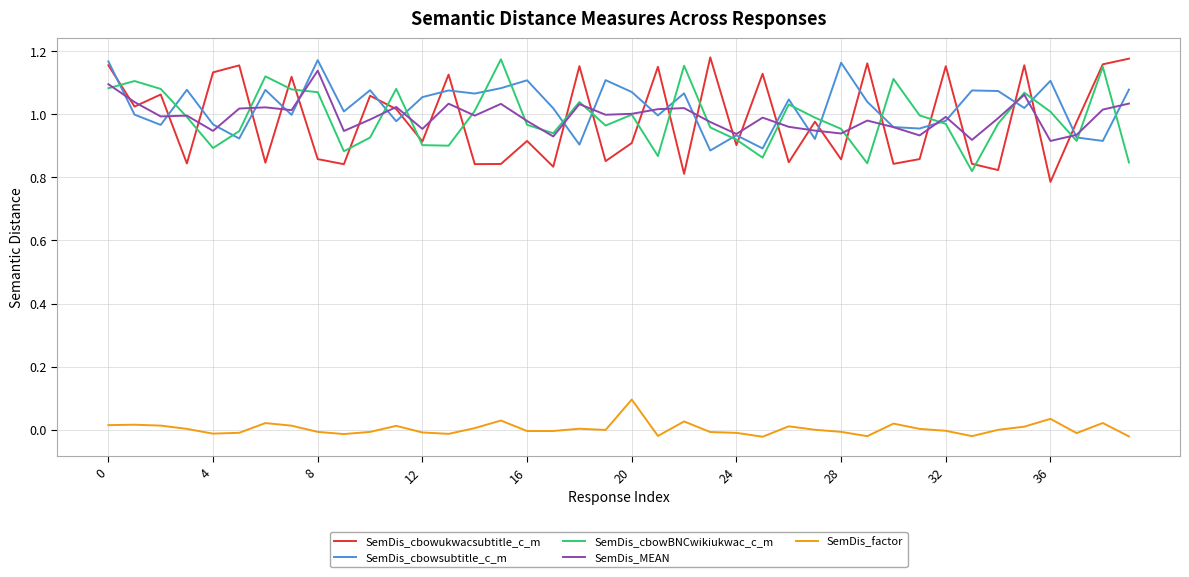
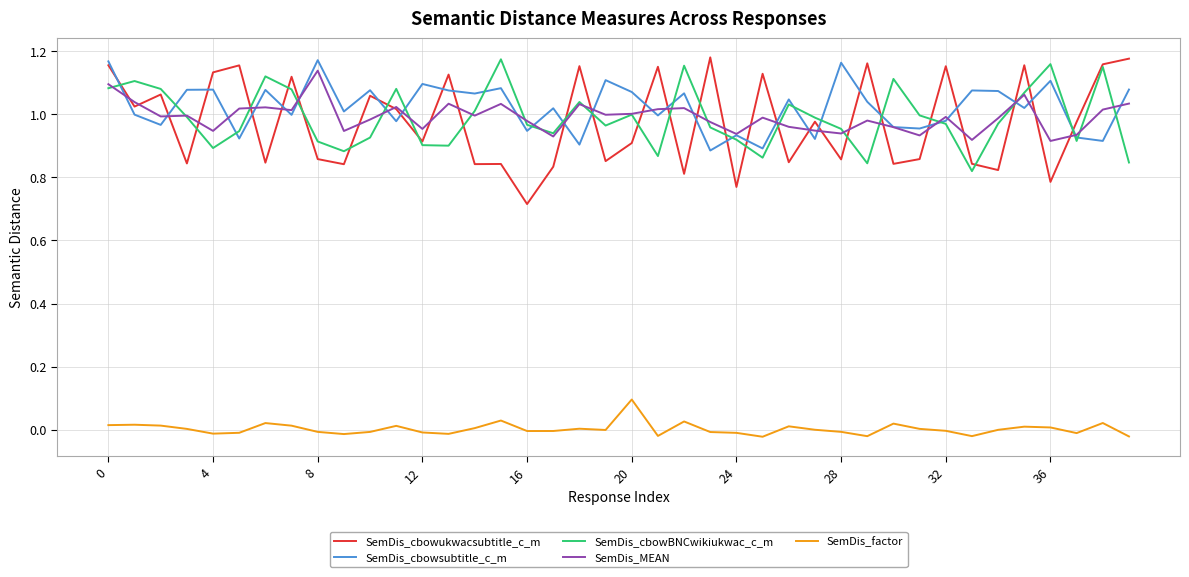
  {
    "SemDis_cbowukwacsubtitle_c_m": {
      "0": 1.16,
      "4": 1.13,
      "8": 0.86,
      "12": 0.91,
-     "16": 0.92,
+     "16": 0.72,
      "20": 0.91,
-     "24": 0.90,
+     "24": 0.77,
      "28": 0.86,
      "32": 1.15,
      "36": 0.79
    },
    "SemDis_cbowsubtitle_c_m": {
      "0": 1.17,
-     "4": 0.97,
+     "4": 1.08,
      "8": 1.17,
-     "12": 1.05,
-     "16": 1.11,
+     "12": 1.10,
+     "16": 0.95,
      "20": 1.07,
      "28": 1.16,
      "32": 0.98,
      "36": 1.11
    },
    "SemDis_cbowBNCwikiukwac_c_m": {
      "0": 1.08,
      "4": 0.89,
-     "8": 1.07,
+     "8": 0.91,
      "12": 0.90,
      "16": 0.97,
      "24": 0.92,
      "28": 0.95,
      "32": 0.97,
-     "36": 1.01
+     "36": 1.16
    },
    "SemDis_MEAN": {
      "0": 1.10,
      "4": 0.95,
      "8": 1.14,
      "12": 0.95,
      "16": 0.98,
      "28": 0.94,
      "32": 0.99,
      "36": 0.92
    },
    "SemDis_factor": {
      "0": 0.01,
      "4": -0.01,
      "8": -0.01,
      "12": -0.01,
      "16": 0.00,
      "20": 0.10,
      "24": -0.01,
      "28": -0.01,
      "32": 0.00,
-     "36": 0.03
+     "36": 0.01
    }
  }
